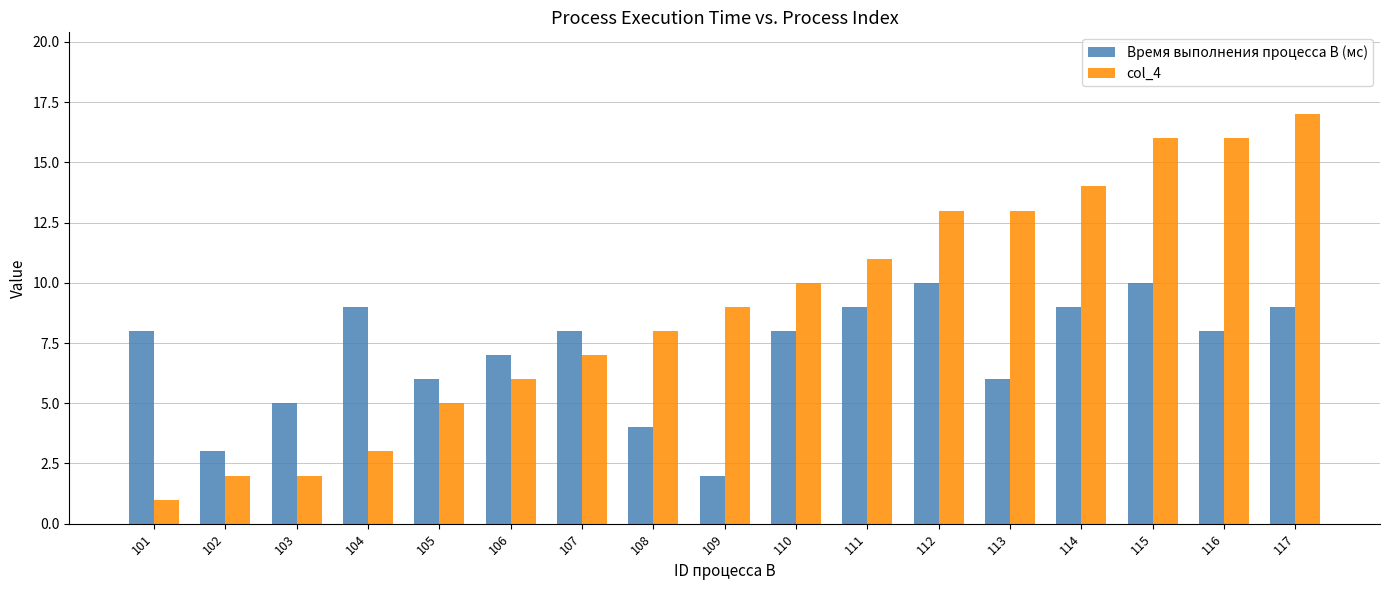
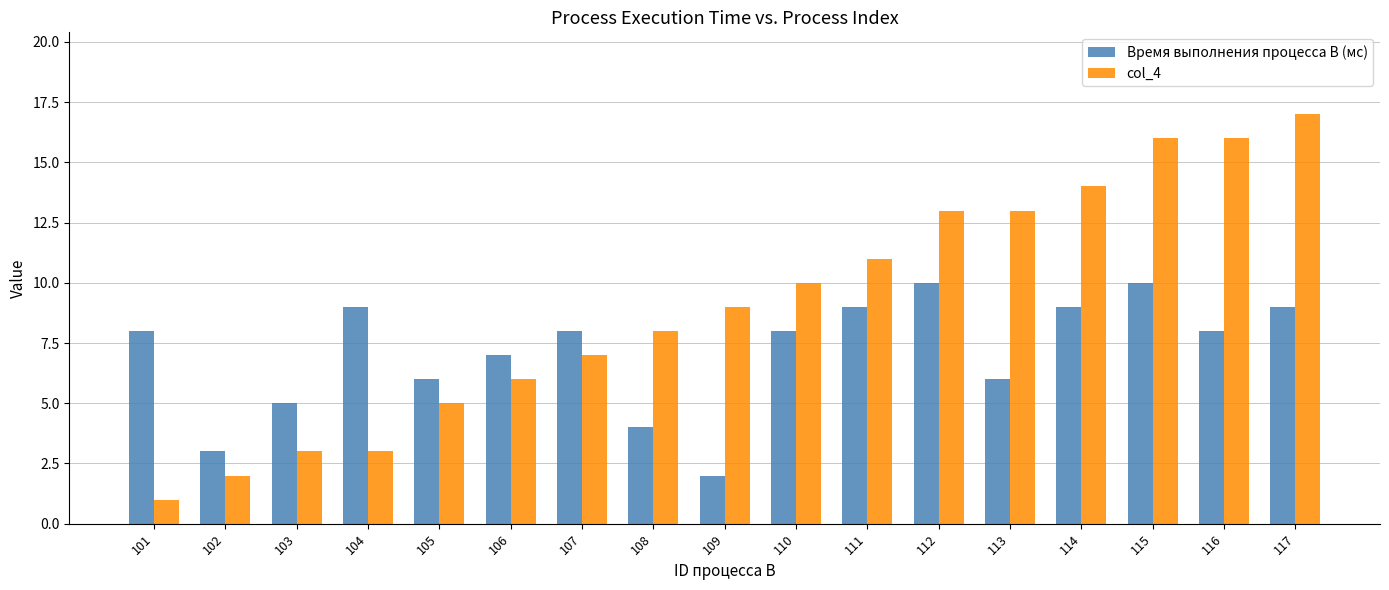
  {
    "Время выполнения процесса B (мс)": {
      "101": 8,
      "102": 3,
      "103": 5,
      "104": 9,
      "105": 6,
      "106": 7,
      "107": 8,
      "108": 4,
      "109": 2,
      "110": 8,
      "111": 9,
      "112": 10,
      "113": 6,
      "114": 9,
      "115": 10,
      "116": 8,
      "117": 9
    },
    "col_4": {
      "101": 1,
      "102": 2,
-     "103": 2,
+     "103": 3,
      "104": 3,
      "105": 5,
      "106": 6,
      "107": 7,
      "108": 8,
      "109": 9,
      "110": 10,
      "111": 11,
      "112": 13,
      "113": 13,
      "114": 14,
      "115": 16,
      "116": 16,
      "117": 17
    }
  }
